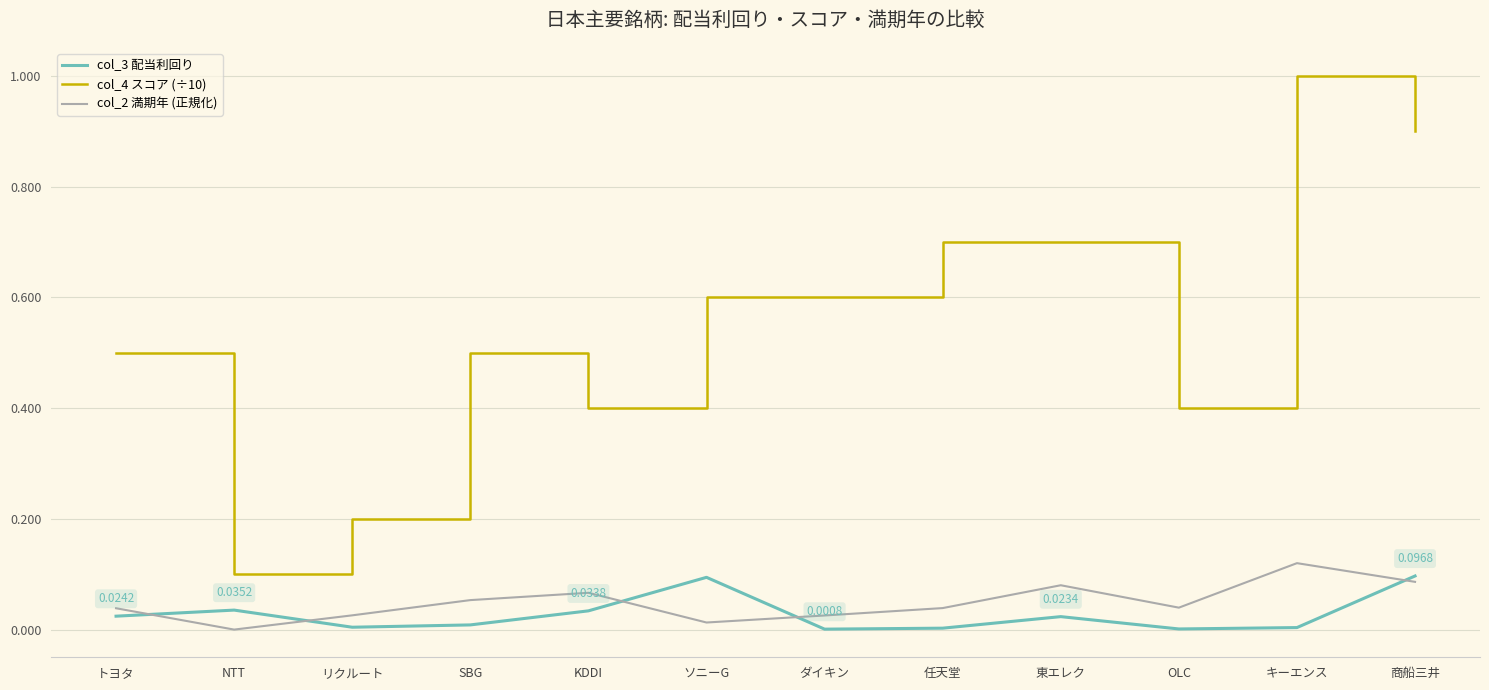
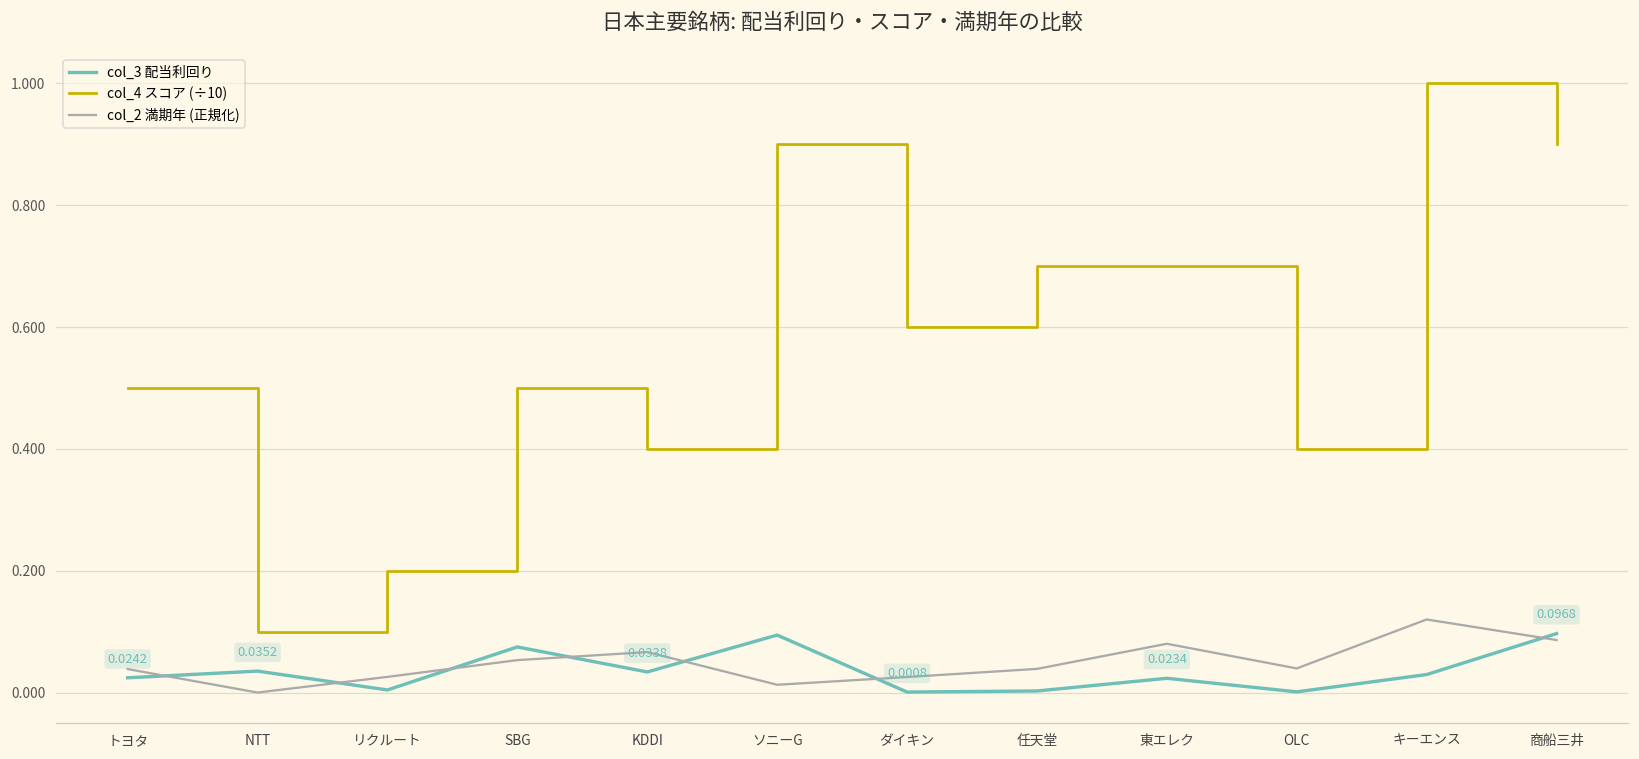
  {
    "col_3 配当利回り": {
      "リクルート": 0.00,
-     "SBG": 0.01,
+     "SBG": 0.07,
      "ソニーG": 0.09,
      "任天堂": 0.00,
      "OLC": 0.00,
-     "キーエンス": 0.00
+     "キーエンス": 0.03
    },
    "col_4 スコア (÷10)": {
      "トヨタ": 0.50,
      "NTT": 0.10,
      "リクルート": 0.20,
      "SBG": 0.50,
      "KDDI": 0.40,
-     "ソニーG": 0.60,
+     "ソニーG": 0.90,
      "ダイキン": 0.60,
      "任天堂": 0.70,
      "東エレク": 0.70,
      "OLC": 0.40,
      "キーエンス": 1.00,
      "商船三井": 0.90
    },
    "col_2 満期年 (正規化)": {
      "NTT": 0.00,
      "リクルート": 0.03,
      "SBG": 0.05,
      "ソニーG": 0.01,
      "任天堂": 0.04,
      "OLC": 0.04,
      "キーエンス": 0.12,
      "商船三井": 0.09
    }
  }
